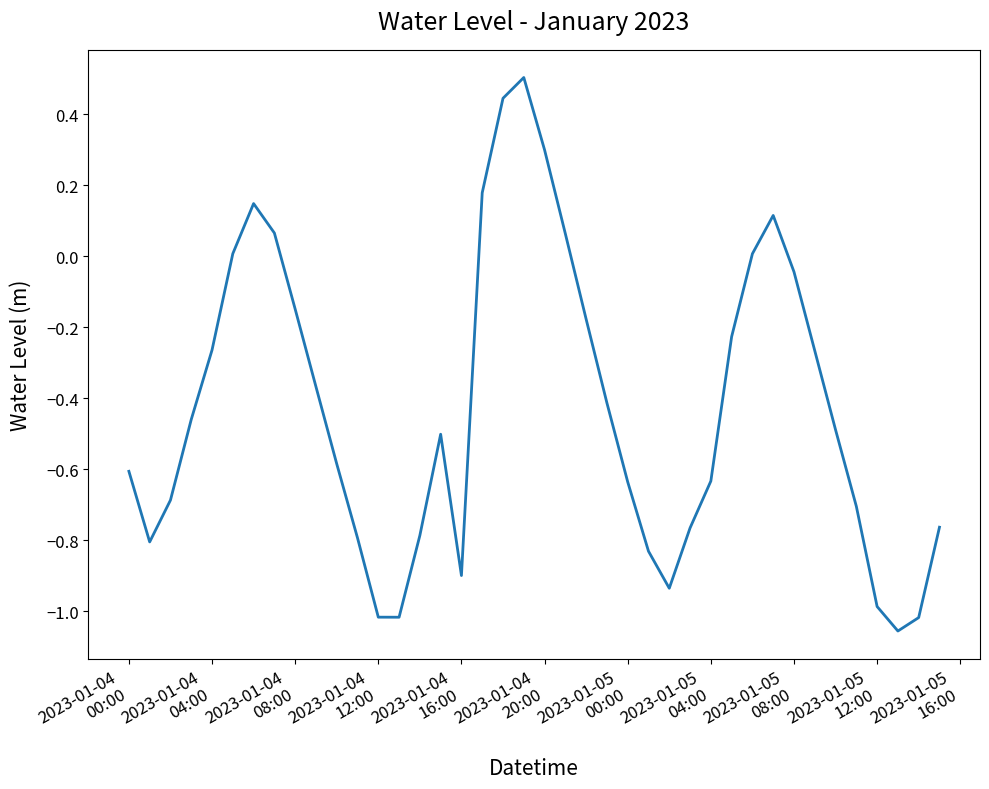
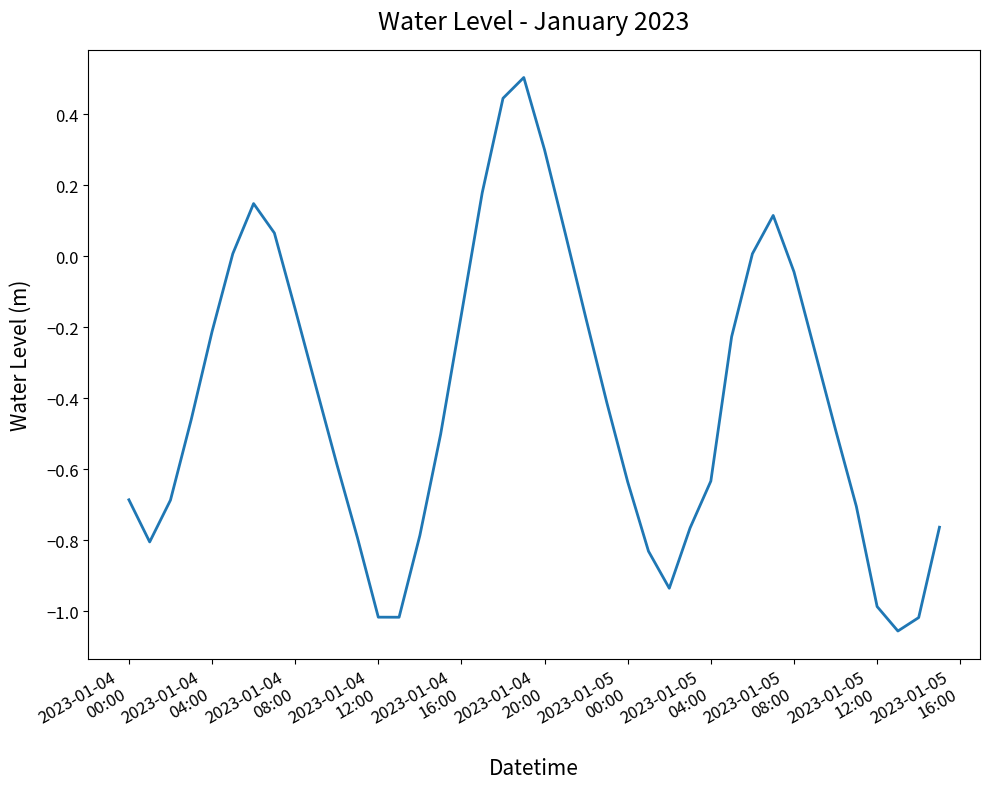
  {
-   "2023-01-04 00:00": -0.61,
-   "2023-01-04 04:00": -0.26,
+   "2023-01-04 00:00": -0.69,
+   "2023-01-04 04:00": -0.21,
    "2023-01-04 08:00": -0.15,
    "2023-01-04 12:00": -1.02,
-   "2023-01-04 16:00": -0.90,
+   "2023-01-04 16:00": -0.16,
    "2023-01-04 20:00": 0.30,
    "2023-01-05 00:00": -0.64,
    "2023-01-05 04:00": -0.63,
    "2023-01-05 08:00": -0.04,
    "2023-01-05 12:00": -0.99
  }
